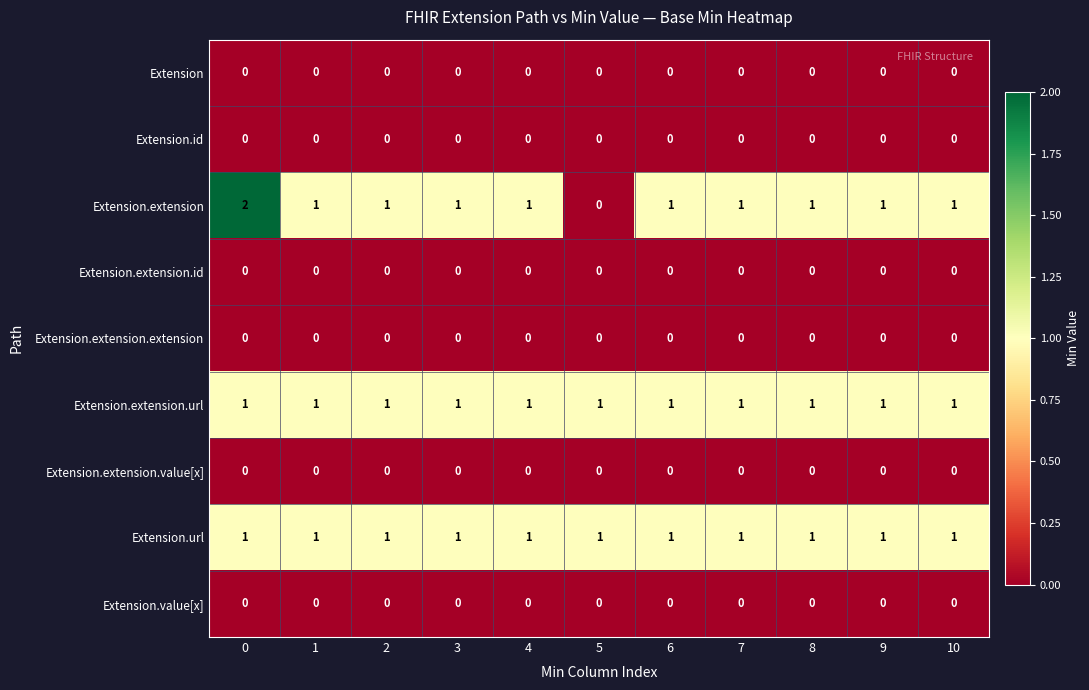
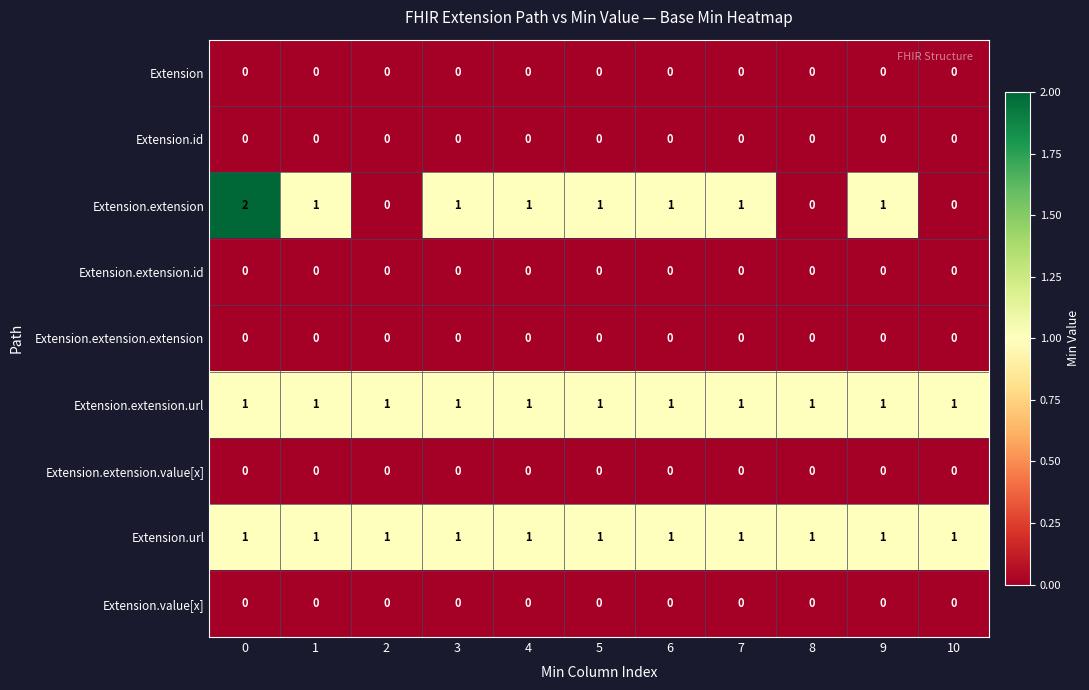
  {
    "Extension": {
      "0": 0,
      "1": 0,
      "2": 0,
      "3": 0,
      "4": 0,
      "5": 0,
      "6": 0,
      "7": 0,
      "8": 0,
      "9": 0
    },
    "Extension.id": {
      "0": 0,
      "1": 0,
      "2": 0,
      "3": 0,
      "4": 0,
      "5": 0,
      "6": 0,
      "7": 0,
      "8": 0,
      "9": 0,
      "10": 0
    },
    "Extension.extension": {
      "0": 2,
      "1": 1,
-     "2": 1,
+     "2": 0,
      "3": 1,
      "4": 1,
-     "5": 0,
+     "5": 1,
      "6": 1,
      "7": 1,
-     "8": 1,
+     "8": 0,
      "9": 1,
-     "10": 1
+     "10": 0
    },
    "Extension.extension.id": {
      "0": 0,
      "1": 0,
      "2": 0,
      "3": 0,
      "4": 0,
      "5": 0,
      "6": 0,
      "7": 0,
      "8": 0,
      "9": 0,
      "10": 0
    },
    "Extension.extension.extension": {
      "0": 0,
      "1": 0,
      "2": 0,
      "3": 0,
      "4": 0,
      "5": 0,
      "6": 0,
      "7": 0,
      "8": 0,
      "9": 0,
      "10": 0
    },
    "Extension.extension.url": {
      "0": 1,
      "1": 1,
      "2": 1,
      "3": 1,
      "4": 1,
      "5": 1,
      "6": 1,
      "7": 1,
      "8": 1,
      "9": 1,
      "10": 1
    },
    "Extension.extension.value[x]": {
      "0": 0,
      "1": 0,
      "2": 0,
      "3": 0,
      "4": 0,
      "5": 0,
      "6": 0,
      "7": 0,
      "8": 0,
      "9": 0,
      "10": 0
    },
    "Extension.url": {
      "0": 1,
      "1": 1,
      "2": 1,
      "3": 1,
      "4": 1,
      "5": 1,
      "6": 1,
      "7": 1,
      "8": 1,
      "9": 1,
      "10": 1
    },
    "Extension.value[x]": {
      "0": 0,
      "1": 0,
      "2": 0,
      "3": 0,
      "4": 0,
      "5": 0,
      "6": 0,
      "7": 0,
      "8": 0,
      "9": 0,
      "10": 0
    }
  }
